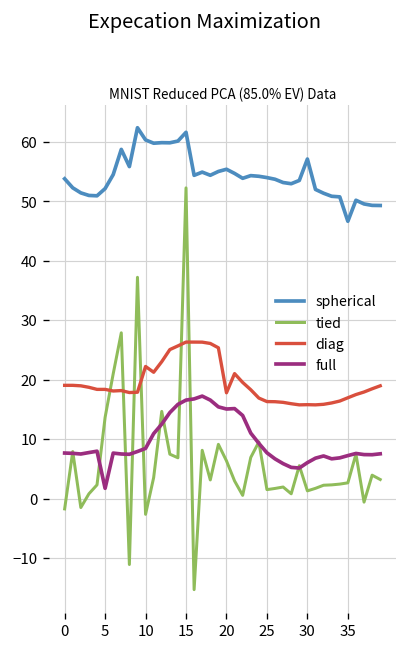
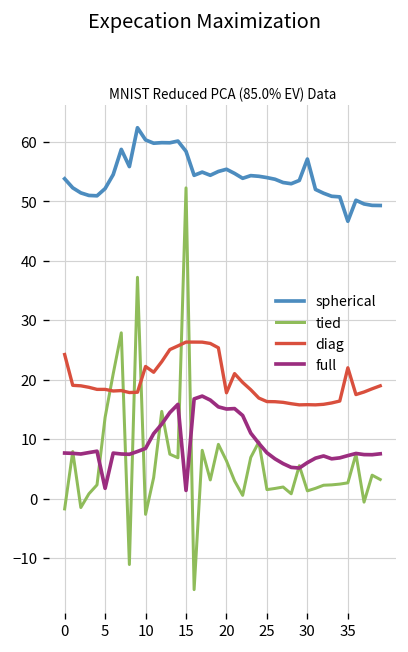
  {
    "spherical": {
      "0": 54,
      "5": 52,
      "10": 60,
-     "15": 62,
+     "15": 58,
      "20": 55,
      "25": 54,
      "30": 57,
      "35": 47
    },
    "tied": {
      "0": -2,
      "5": 14,
      "10": -3,
      "15": 52,
      "20": 6,
      "25": 2,
      "30": 1,
      "35": 3
    },
    "diag": {
-     "0": 19,
+     "0": 24,
      "5": 18,
      "10": 22,
      "15": 26,
      "20": 18,
      "25": 16,
      "30": 16,
-     "35": 17
+     "35": 22
    },
    "full": {
      "0": 8,
      "5": 2,
      "10": 8,
-     "15": 17,
+     "15": 1,
      "20": 15,
      "25": 8,
      "30": 6,
      "35": 7
    }
  }
